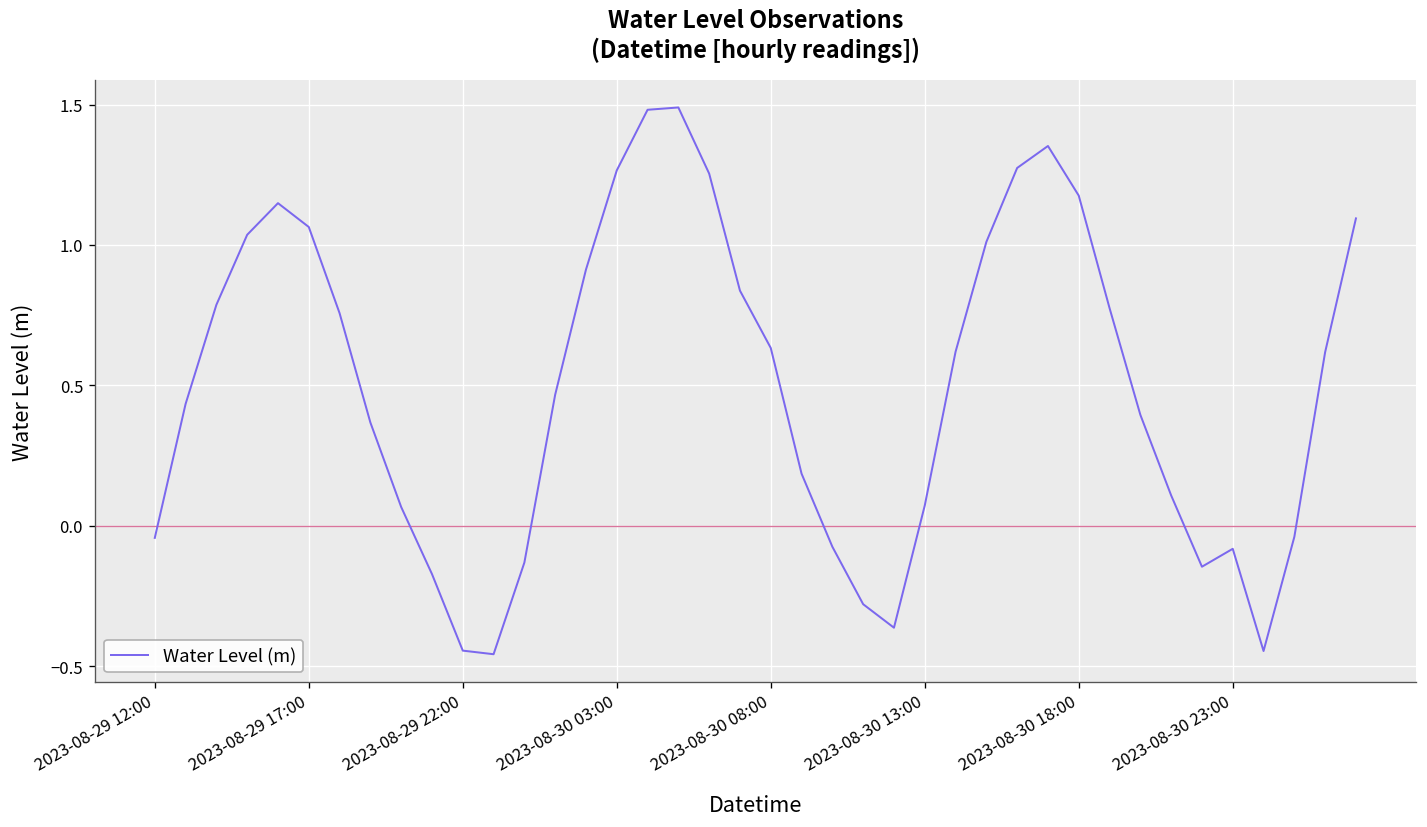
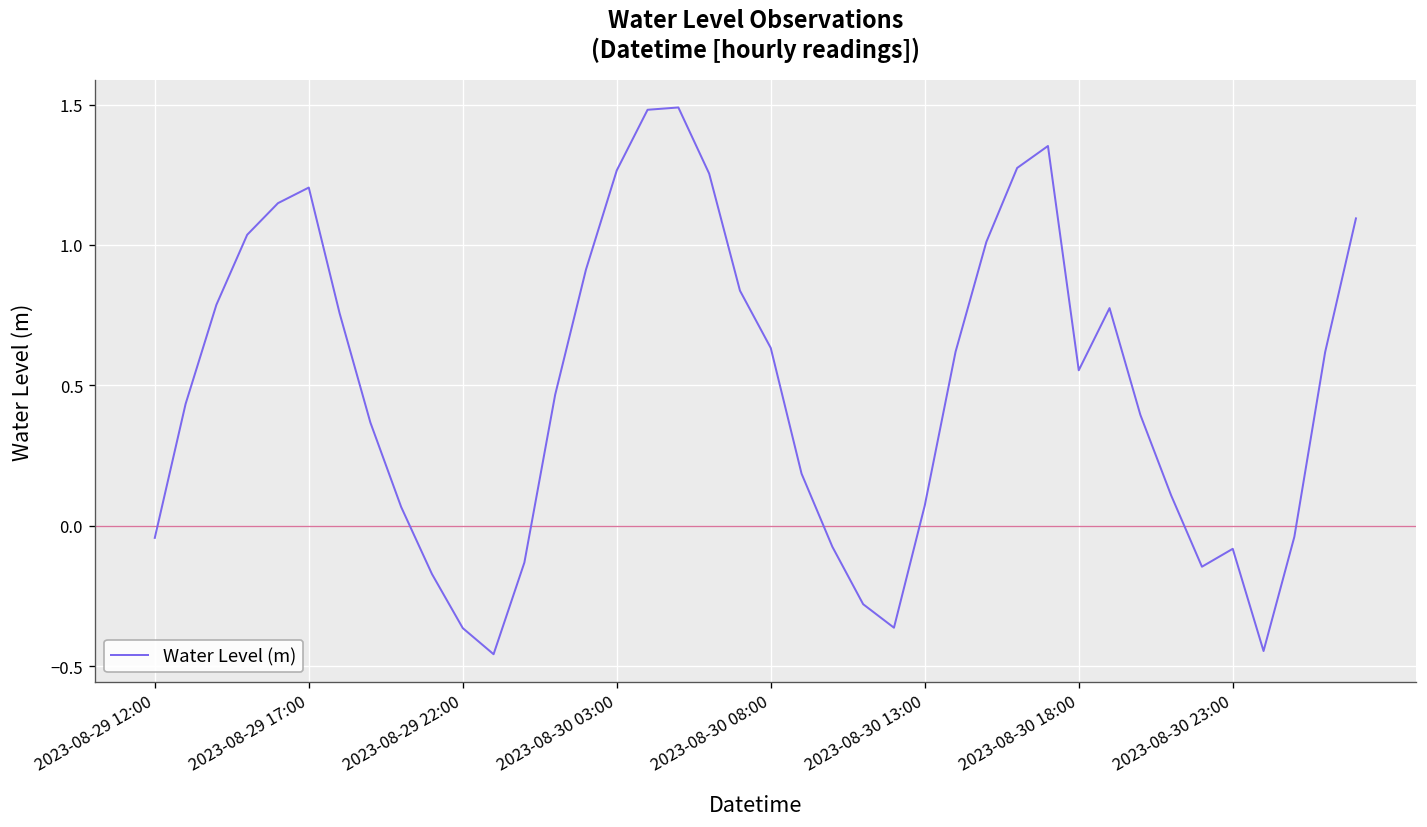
  {
    "2023-08-29 12:00": -0.04,
-   "2023-08-29 17:00": 1.06,
-   "2023-08-29 22:00": -0.44,
+   "2023-08-29 17:00": 1.20,
+   "2023-08-29 22:00": -0.36,
    "2023-08-30 03:00": 1.27,
    "2023-08-30 08:00": 0.63,
    "2023-08-30 13:00": 0.07,
-   "2023-08-30 18:00": 1.18,
+   "2023-08-30 18:00": 0.55,
    "2023-08-30 23:00": -0.08
  }
